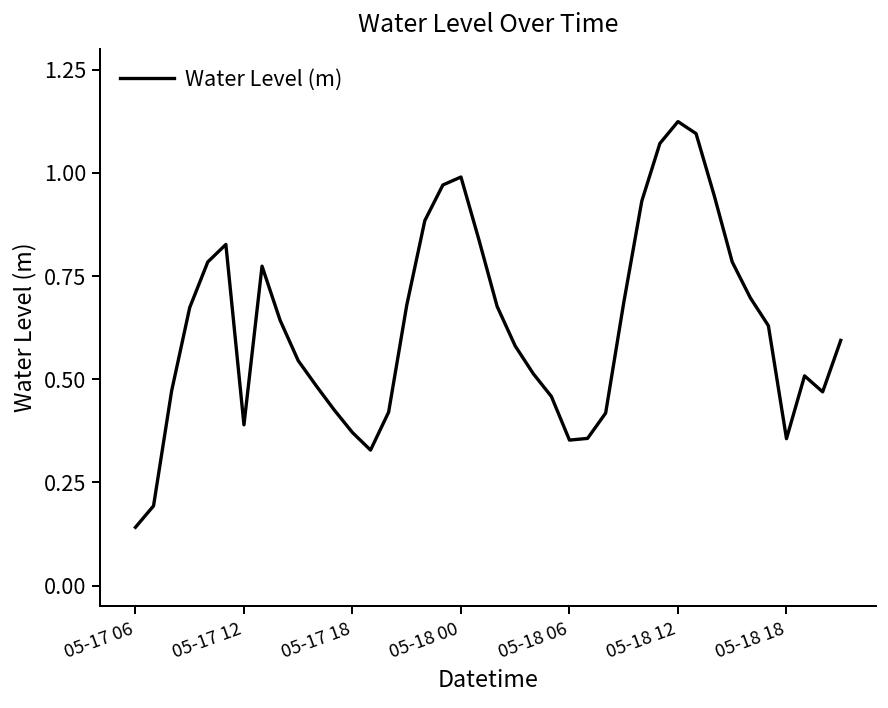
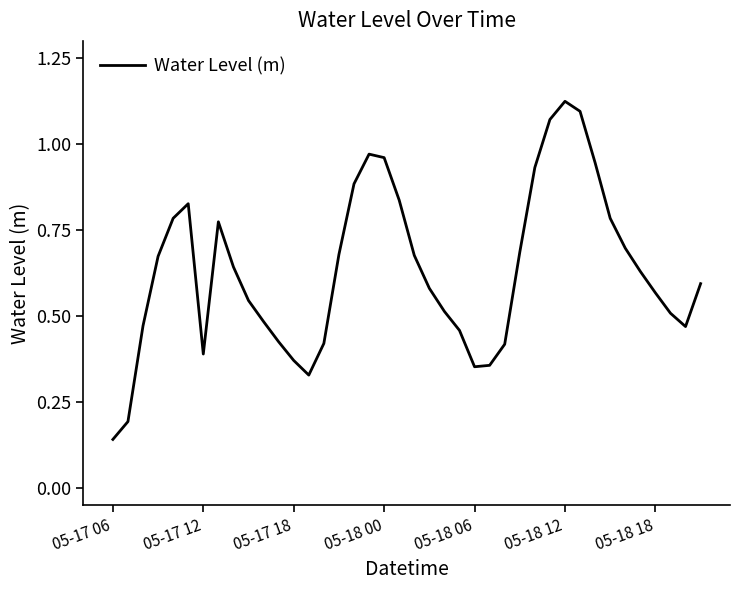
  {
    "05-17 06": 0.14,
    "05-17 12": 0.39,
    "05-17 18": 0.37,
-   "05-18 00": 0.99,
+   "05-18 00": 0.96,
    "05-18 06": 0.35,
    "05-18 12": 1.12,
-   "05-18 18": 0.36
+   "05-18 18": 0.57
  }
